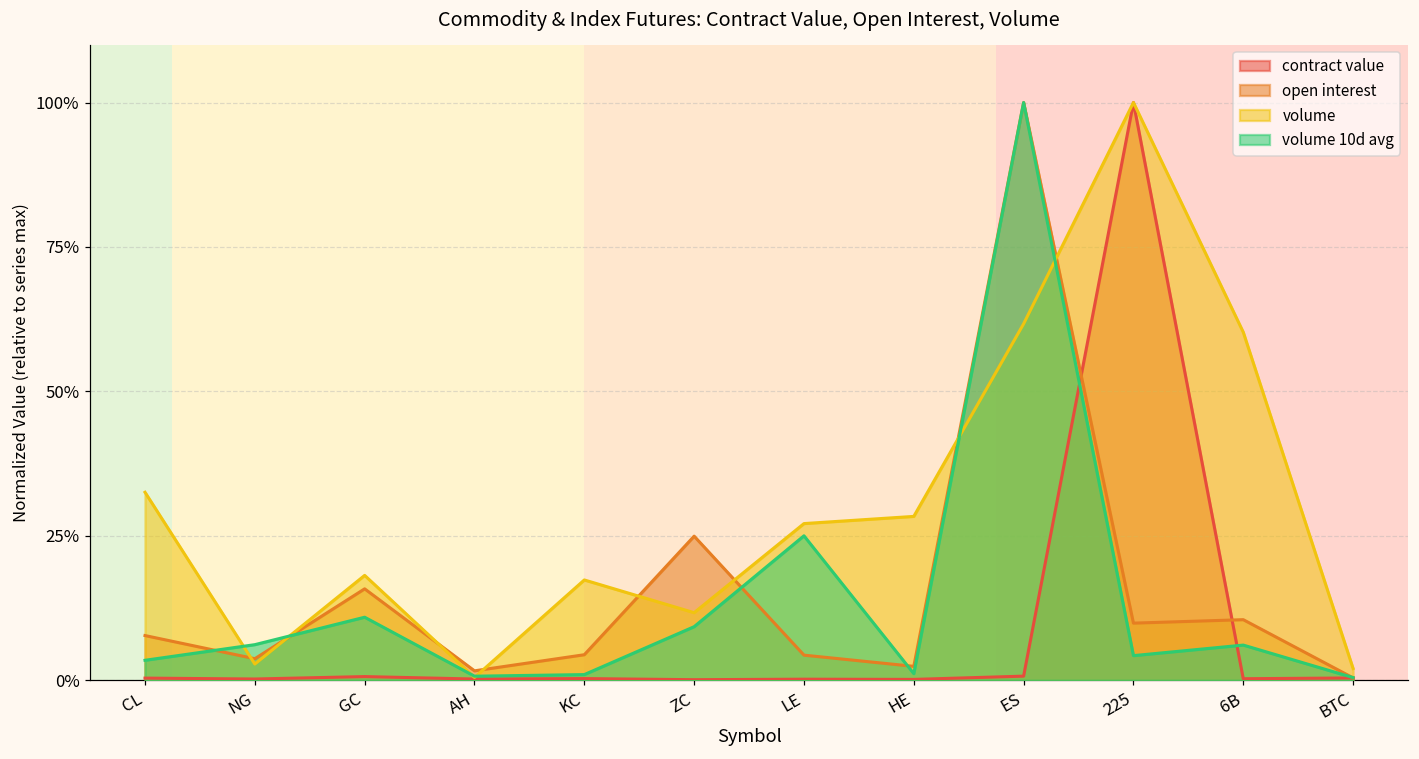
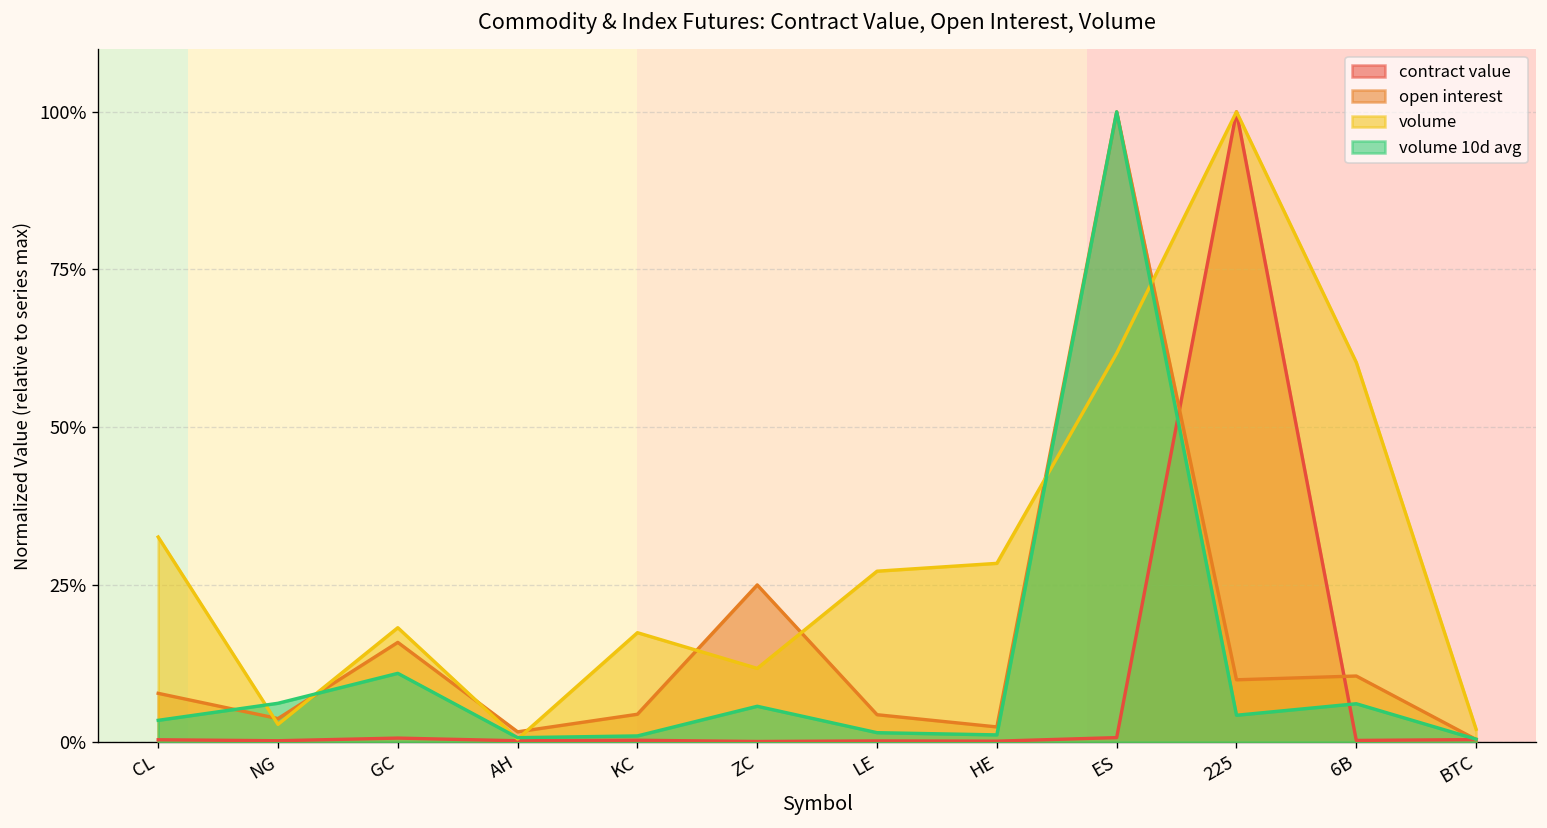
  {
    "volume": {
      "CL": "33%",
      "NG": "3%",
      "GC": "18%",
      "KC": "17%",
      "ZC": "12%",
      "LE": "27%",
      "HE": "28%",
      "ES": "62%",
      "6B": "60%",
      "BTC": "2%"
    },
    "volume 10d avg": {
      "CL": "3%",
      "NG": "6%",
      "GC": "11%",
      "KC": "1%",
-     "ZC": "9%",
-     "LE": "25%",
+     "ZC": "6%",
+     "LE": "2%",
      "HE": "1%",
      "225": "4%",
      "6B": "6%"
    }
  }
